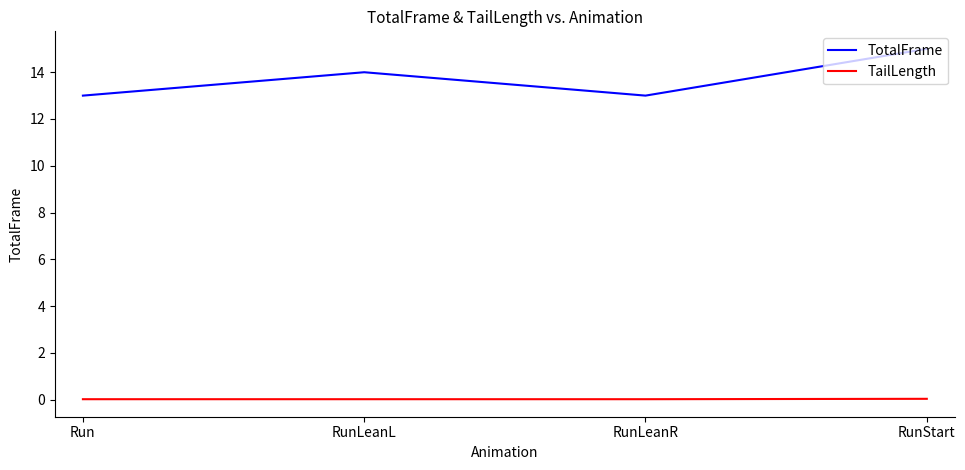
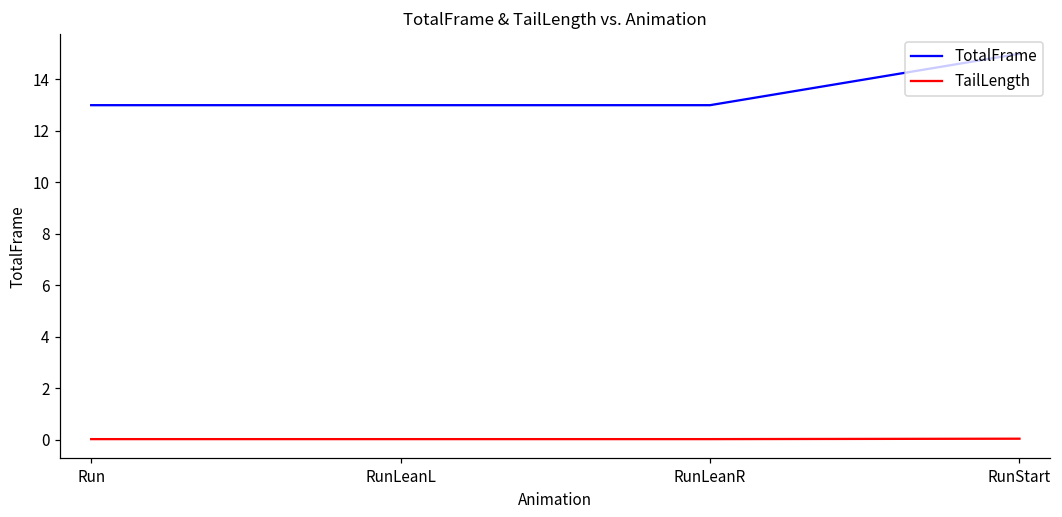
  {
    "TotalFrame": {
      "Run": 13,
-     "RunLeanL": 14,
+     "RunLeanL": 13,
      "RunLeanR": 13
    },
    "TailLength": {
      "Run": 0,
      "RunLeanL": 0,
      "RunLeanR": 0,
      "RunStart": 0
    }
  }
